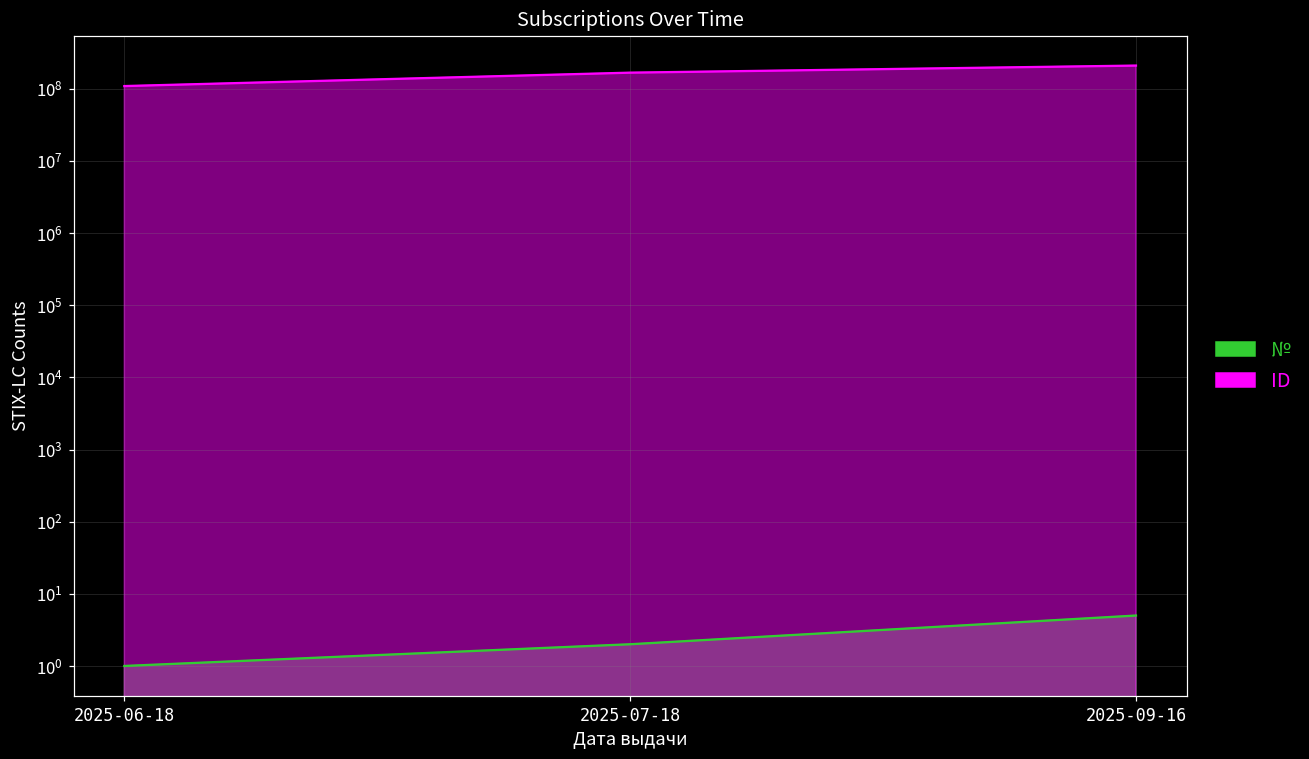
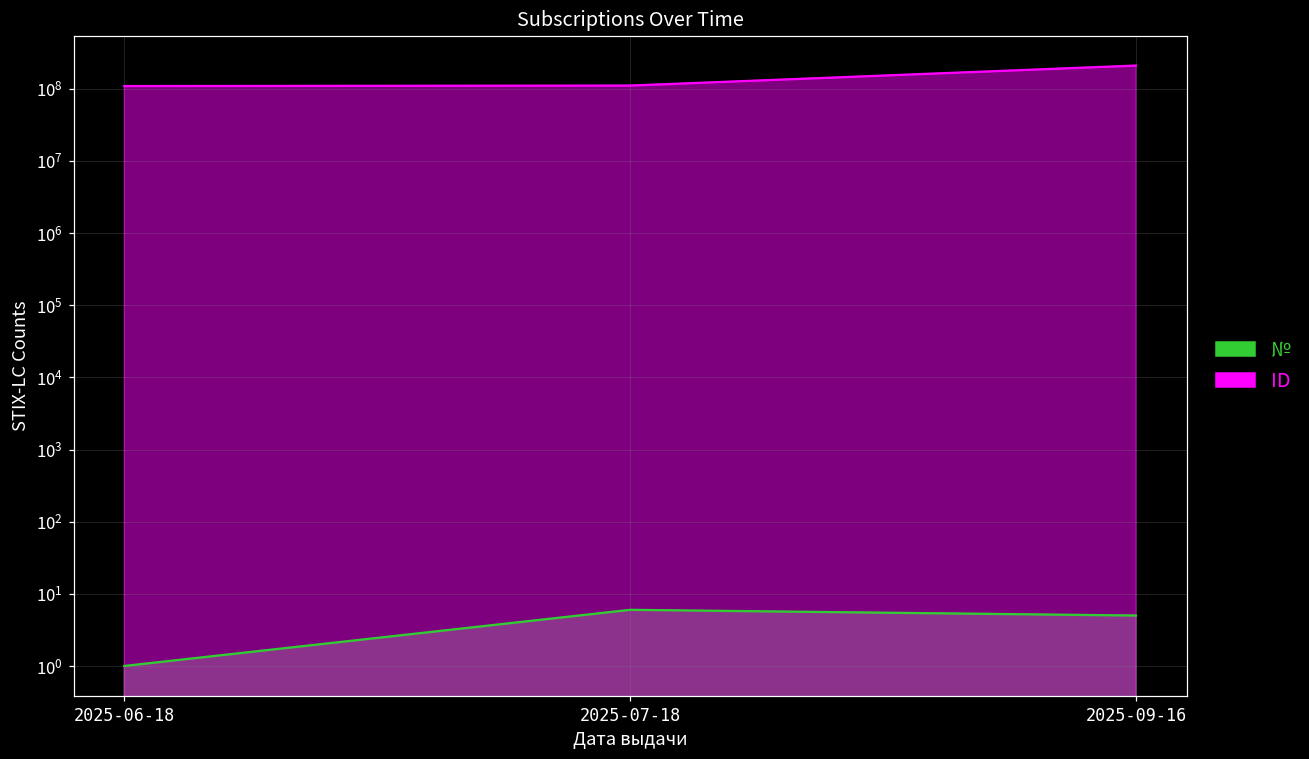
  {
    "№": {
      "2025-06-18": 1,
-     "2025-07-18": 2,
+     "2025-07-18": 6,
      "2025-09-16": 5
    },
    "ID": {
      "2025-06-18": 110000000,
-     "2025-07-18": 170000000,
+     "2025-07-18": 110000000,
      "2025-09-16": 210000000
    }
  }
